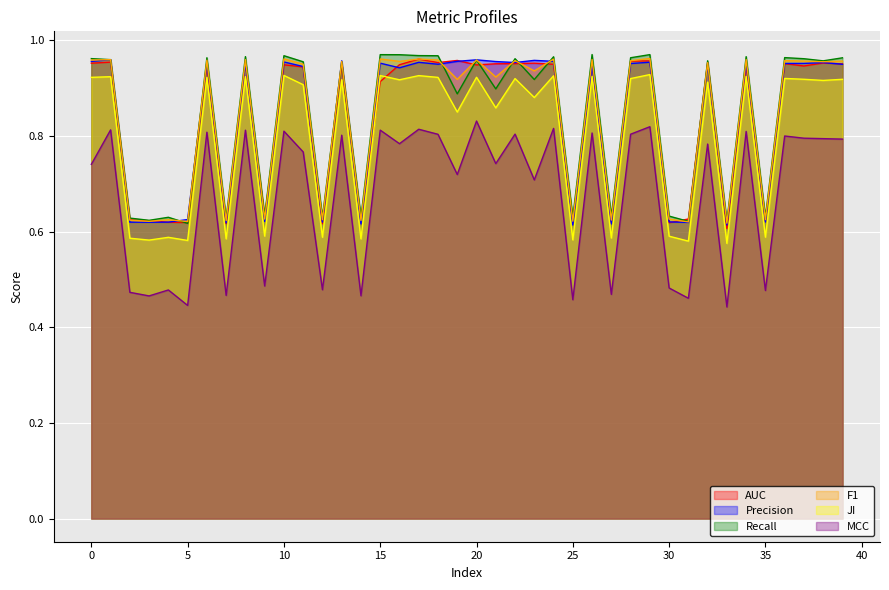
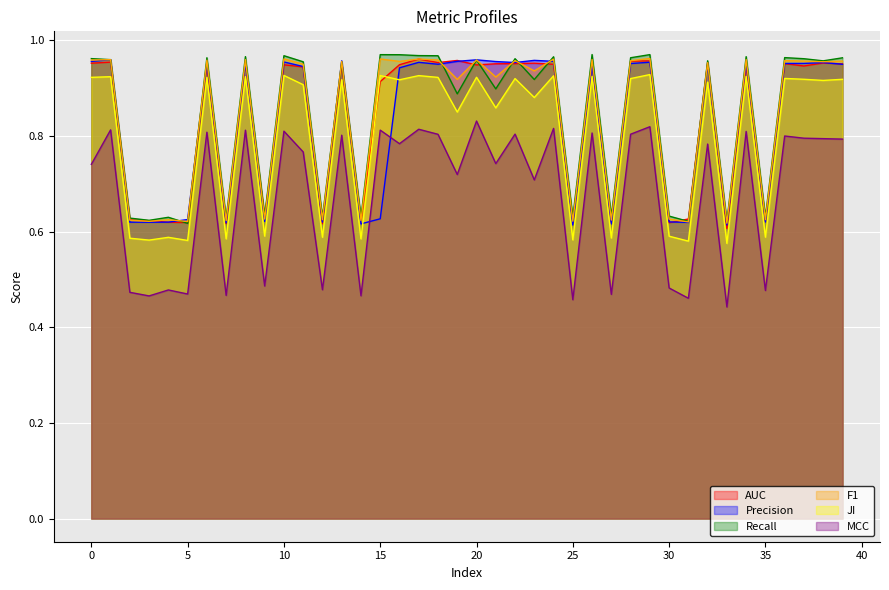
  {
    "AUC": {
      "10": 0.95,
      "15": 0.91,
      "20": 0.95
    },
    "Precision": {
      "10": 0.95,
-     "15": 0.95,
+     "15": 0.63,
      "25": 0.61
    },
    "Recall": {
      "10": 0.97,
      "15": 0.97,
      "25": 0.63,
      "30": 0.63
    },
    "MCC": {
      "0": 0.74,
-     "5": 0.45,
+     "5": 0.47,
      "10": 0.81,
      "15": 0.81,
      "20": 0.83,
      "25": 0.46,
      "30": 0.48,
      "35": 0.48
    }
  }
